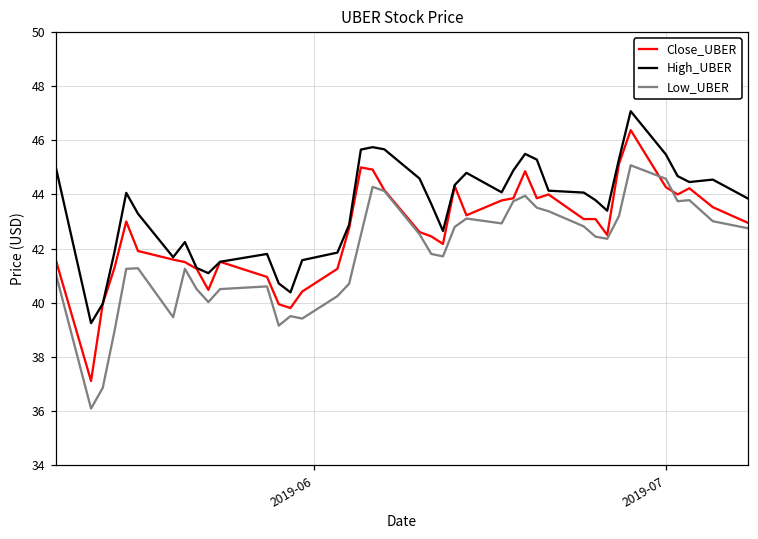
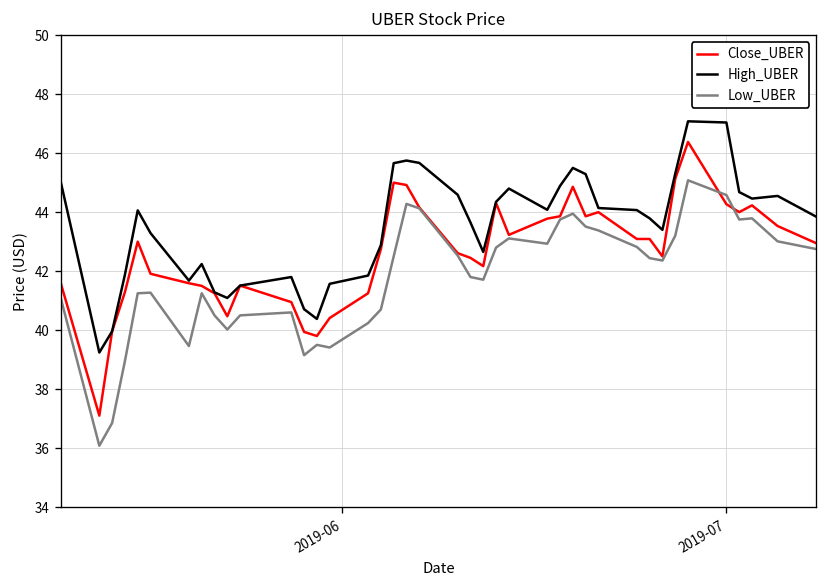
  {
    "Close_UBER": {
      "2019-07": 44.3
    },
    "High_UBER": {
-     "2019-07": 45.5
+     "2019-07": 47.0
    },
    "Low_UBER": {
      "2019-07": 44.6
    }
  }
